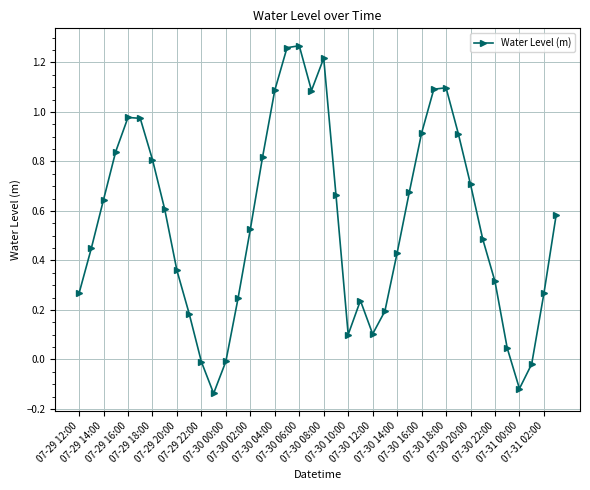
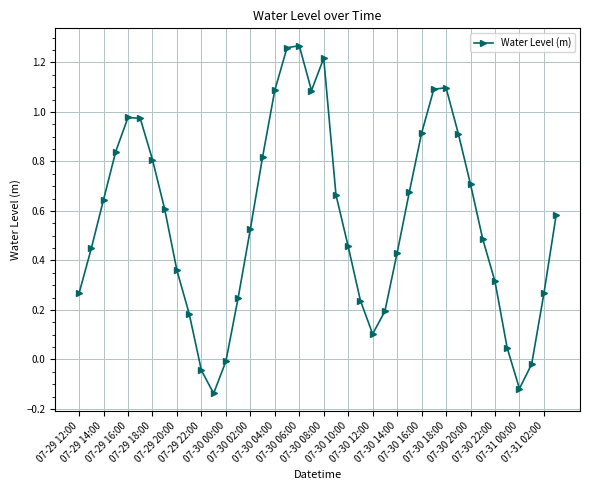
  {
    "07-29 12:00": 0.27,
    "07-29 14:00": 0.65,
    "07-29 16:00": 0.98,
    "07-29 18:00": 0.81,
    "07-29 20:00": 0.36,
-   "07-29 22:00": -0.01,
+   "07-29 22:00": -0.04,
    "07-30 00:00": -0.01,
    "07-30 02:00": 0.53,
    "07-30 04:00": 1.09,
    "07-30 06:00": 1.27,
    "07-30 08:00": 1.22,
-   "07-30 10:00": 0.10,
+   "07-30 10:00": 0.46,
    "07-30 12:00": 0.10,
    "07-30 14:00": 0.43,
    "07-30 16:00": 0.91,
    "07-30 18:00": 1.10,
    "07-30 20:00": 0.71,
    "07-30 22:00": 0.31,
    "07-31 00:00": -0.12,
    "07-31 02:00": 0.27
  }
